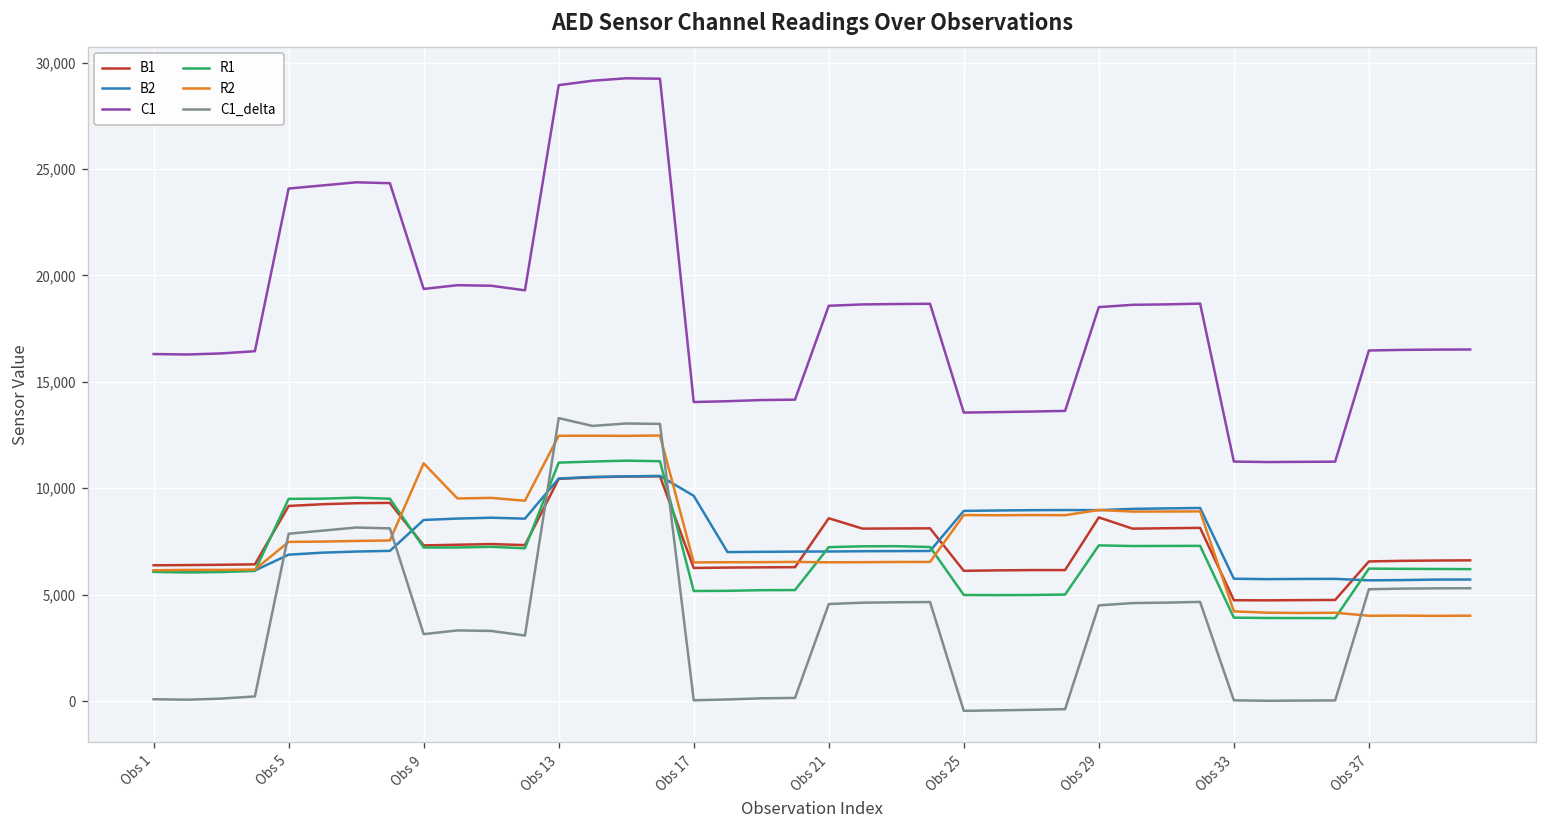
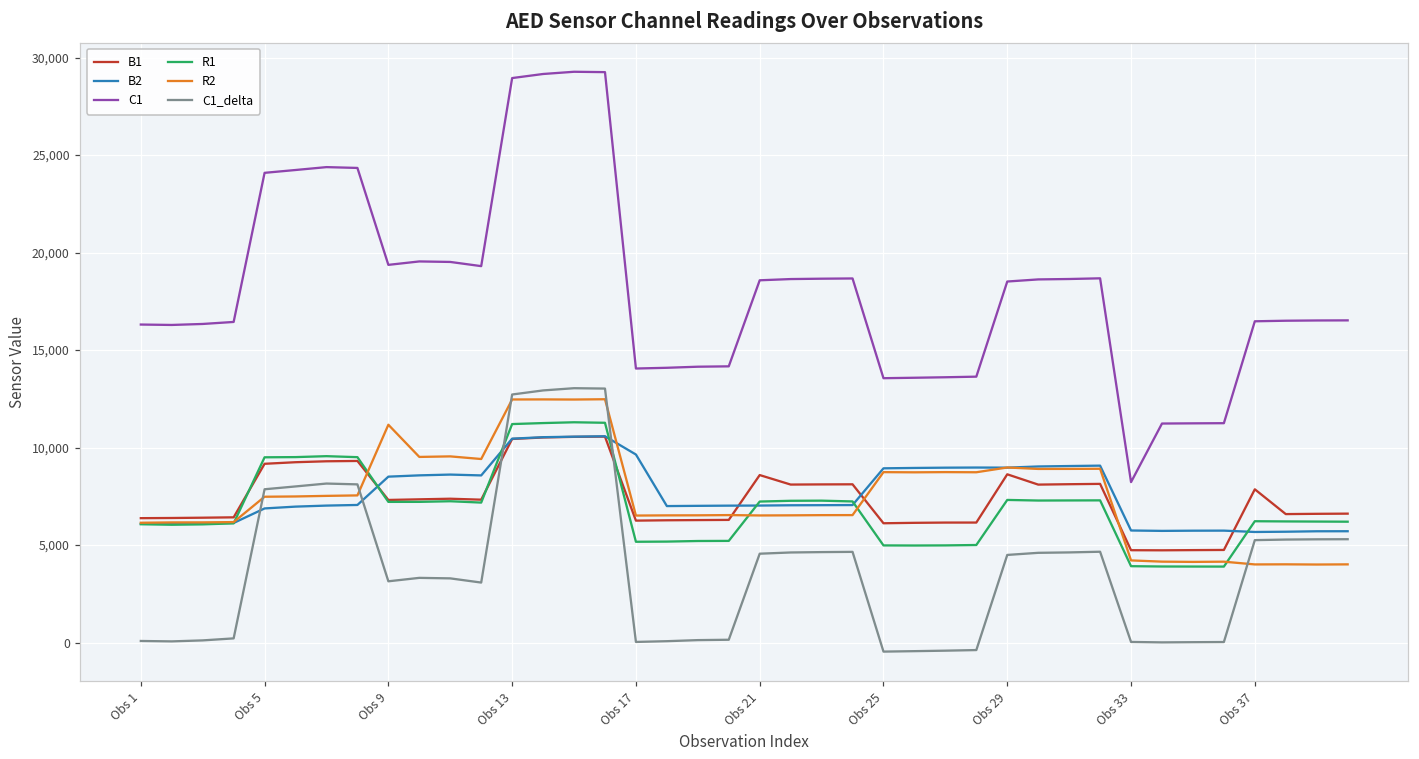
  {
    "B1": {
      "Obs 1": "6,400",
      "Obs 5": "9,200",
      "Obs 17": "6,300",
      "Obs 21": "8,600",
      "Obs 25": "6,100",
      "Obs 29": "8,600",
      "Obs 33": "4,700",
-     "Obs 37": "6,600"
+     "Obs 37": "7,900"
    },
    "B2": {
      "Obs 5": "6,900",
      "Obs 9": "8,500",
      "Obs 17": "9,600",
      "Obs 21": "7,000",
      "Obs 25": "8,900",
      "Obs 33": "5,700",
      "Obs 37": "5,700"
    },
    "C1": {
      "Obs 1": "16,300",
      "Obs 5": "24,100",
      "Obs 9": "19,400",
      "Obs 13": "28,900",
      "Obs 17": "14,100",
      "Obs 21": "18,600",
      "Obs 25": "13,600",
      "Obs 29": "18,500",
-     "Obs 33": "11,300",
+     "Obs 33": "8,200",
      "Obs 37": "16,500"
    },
    "R1": {
      "Obs 5": "9,500",
      "Obs 13": "11,200",
      "Obs 17": "5,200",
      "Obs 21": "7,200",
      "Obs 25": "5,000",
      "Obs 29": "7,300",
      "Obs 33": "3,900",
      "Obs 37": "6,200"
    },
    "R2": {
      "Obs 5": "7,500",
      "Obs 9": "11,200",
      "Obs 13": "12,500",
      "Obs 17": "6,500",
      "Obs 21": "6,500",
      "Obs 25": "8,700",
      "Obs 33": "4,200",
      "Obs 37": "4,000"
    },
    "C1_delta": {
      "Obs 1": "100",
      "Obs 5": "7,900",
      "Obs 9": "3,100",
-     "Obs 13": "13,300",
+     "Obs 13": "12,700",
      "Obs 17": "0",
      "Obs 21": "4,600",
      "Obs 25": "-500",
      "Obs 29": "4,500",
      "Obs 33": "0",
      "Obs 37": "5,300"
    }
  }
